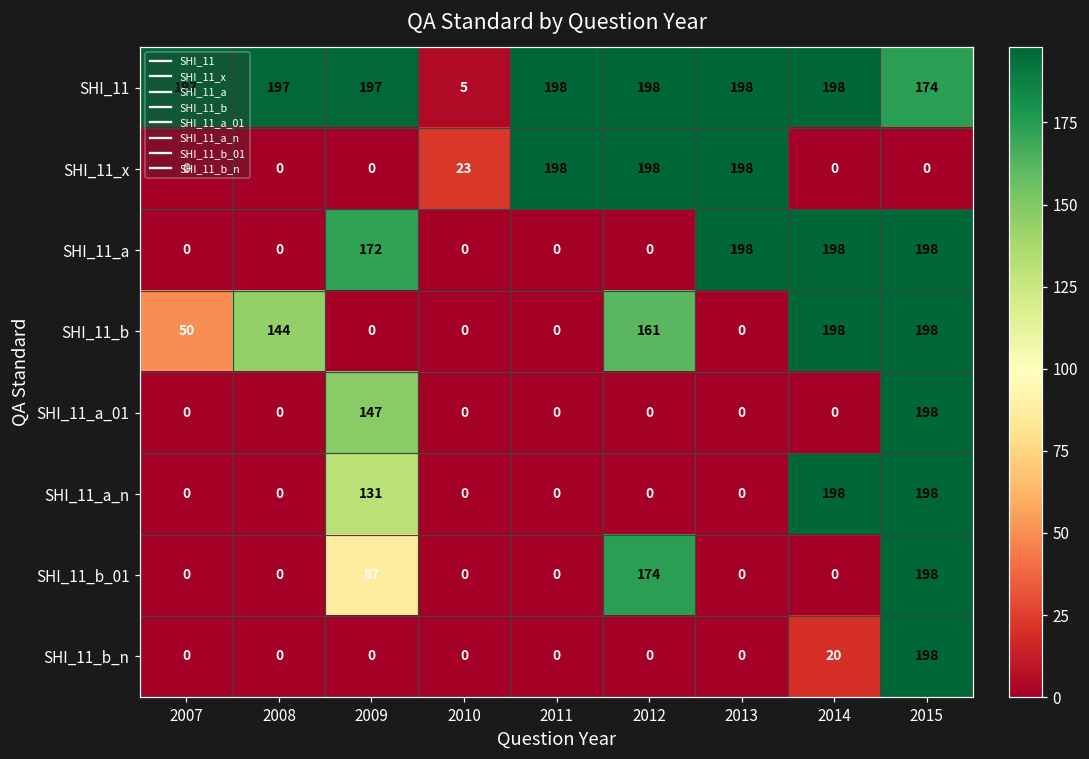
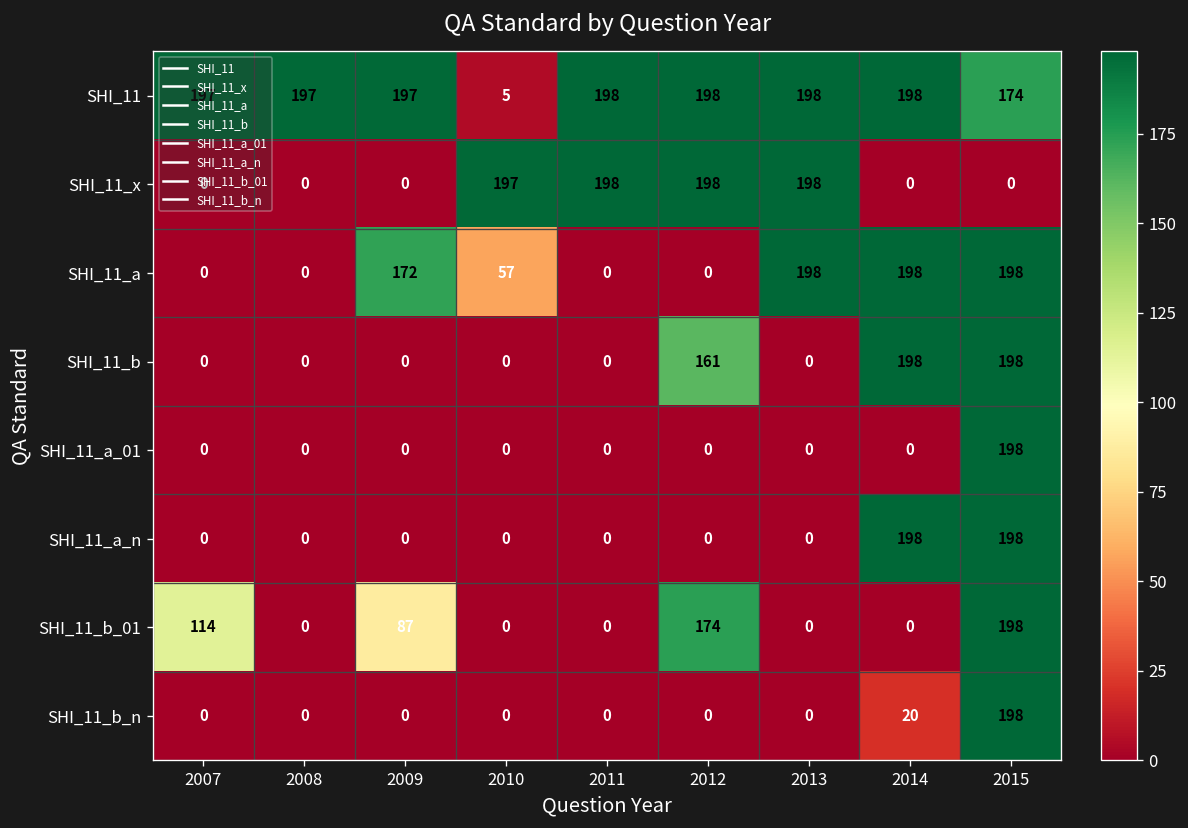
  {
    "SHI_11": {
      "2008": 197,
      "2009": 197,
      "2010": 5,
      "2011": 198,
      "2012": 198,
      "2013": 198,
      "2014": 198,
      "2015": 174
    },
    "SHI_11_x": {
      "2008": 0,
      "2009": 0,
-     "2010": 23,
+     "2010": 197,
      "2011": 198,
      "2012": 198,
      "2013": 198,
      "2014": 0,
      "2015": 0
    },
    "SHI_11_a": {
      "2007": 0,
      "2008": 0,
      "2009": 172,
-     "2010": 0,
+     "2010": 57,
      "2011": 0,
      "2012": 0,
      "2013": 198,
      "2014": 198,
      "2015": 198
    },
    "SHI_11_b": {
-     "2007": 50,
-     "2008": 144,
+     "2007": 0,
+     "2008": 0,
      "2009": 0,
      "2010": 0,
      "2011": 0,
      "2012": 161,
      "2013": 0,
      "2014": 198,
      "2015": 198
    },
    "SHI_11_a_01": {
      "2007": 0,
      "2008": 0,
-     "2009": 147,
+     "2009": 0,
      "2010": 0,
      "2011": 0,
      "2012": 0,
      "2013": 0,
      "2014": 0,
      "2015": 198
    },
    "SHI_11_a_n": {
      "2007": 0,
      "2008": 0,
-     "2009": 131,
+     "2009": 0,
      "2010": 0,
      "2011": 0,
      "2012": 0,
      "2013": 0,
      "2014": 198,
      "2015": 198
    },
    "SHI_11_b_01": {
-     "2007": 0,
+     "2007": 114,
      "2008": 0,
      "2009": 87,
      "2010": 0,
      "2011": 0,
      "2012": 174,
      "2013": 0,
      "2014": 0,
      "2015": 198
    },
    "SHI_11_b_n": {
      "2007": 0,
      "2008": 0,
      "2009": 0,
      "2010": 0,
      "2011": 0,
      "2012": 0,
      "2013": 0,
      "2014": 20,
      "2015": 198
    }
  }
